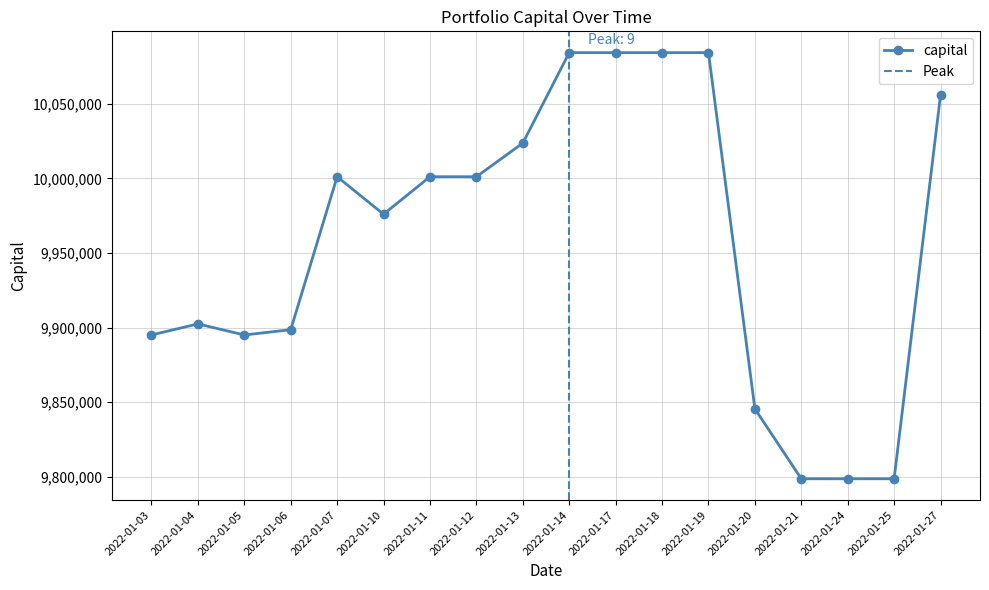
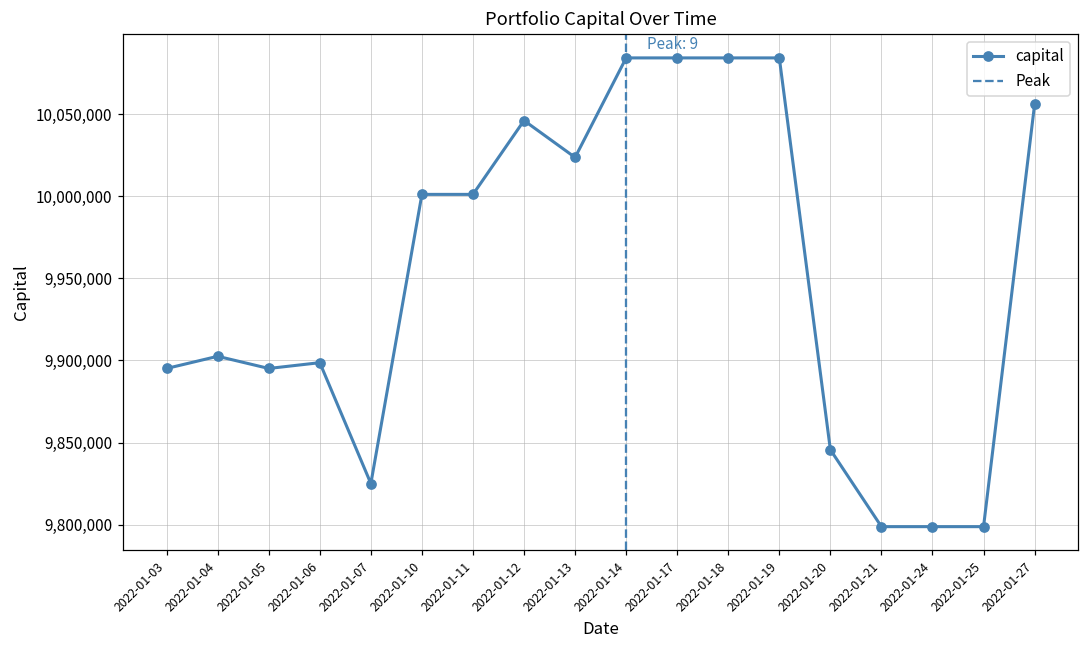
  {
    "2022-01-03": "9,895,000",
    "2022-01-04": "9,903,000",
    "2022-01-05": "9,895,000",
    "2022-01-06": "9,899,000",
-   "2022-01-07": "10,001,000",
-   "2022-01-10": "9,976,000",
+   "2022-01-07": "9,825,000",
+   "2022-01-10": "10,001,000",
    "2022-01-11": "10,001,000",
-   "2022-01-12": "10,001,000",
+   "2022-01-12": "10,046,000",
    "2022-01-13": "10,024,000",
    "2022-01-14": "10,084,000",
    "2022-01-18": "10,084,000",
    "2022-01-19": "10,084,000",
    "2022-01-20": "9,846,000",
    "2022-01-21": "9,799,000",
    "2022-01-24": "9,799,000",
    "2022-01-25": "9,799,000",
    "2022-01-27": "10,056,000"
  }
